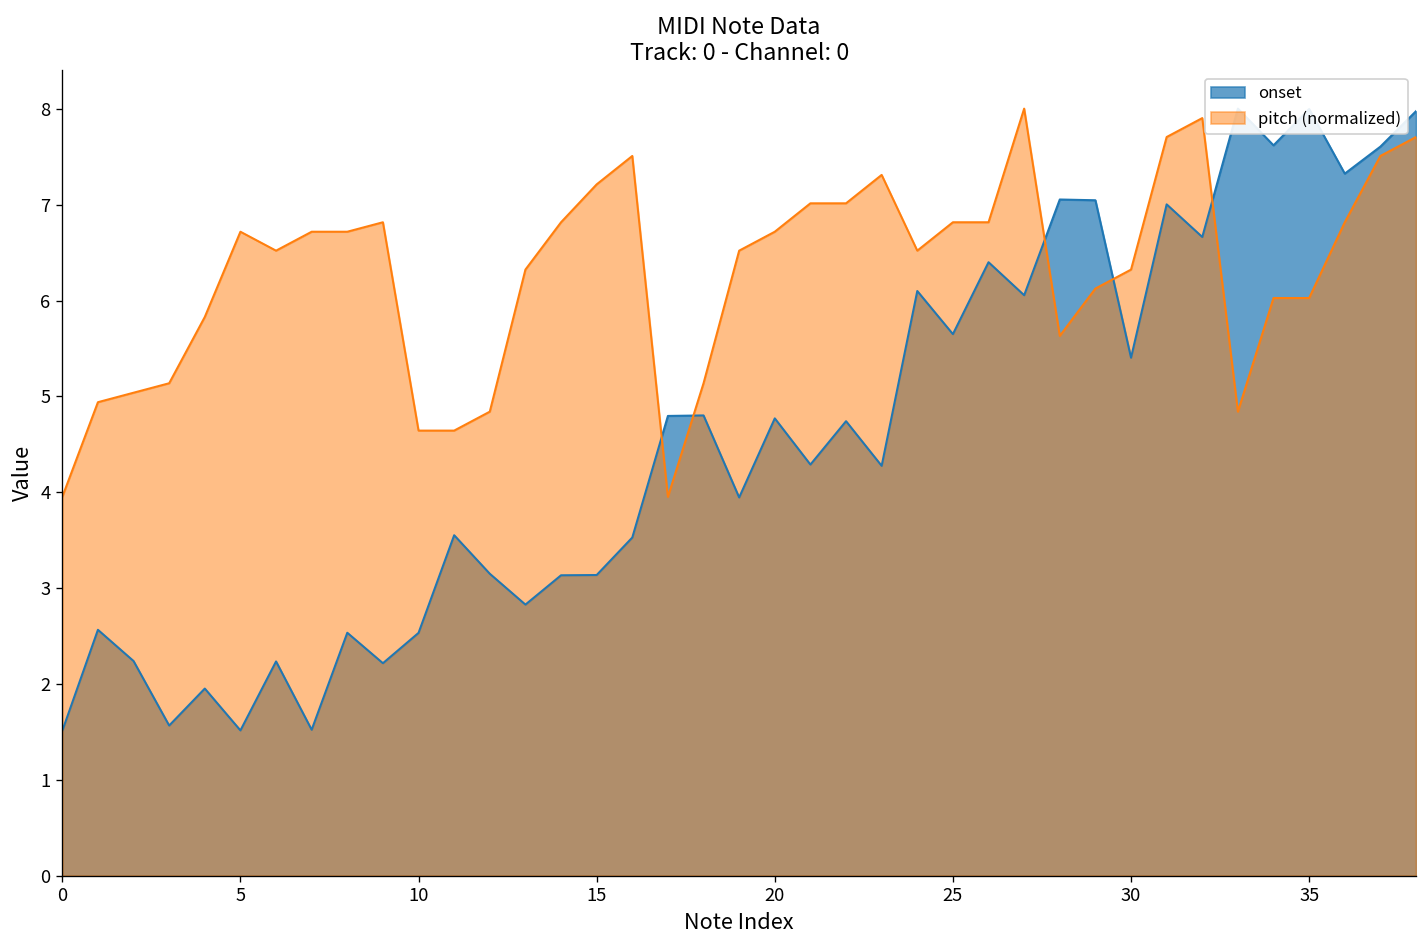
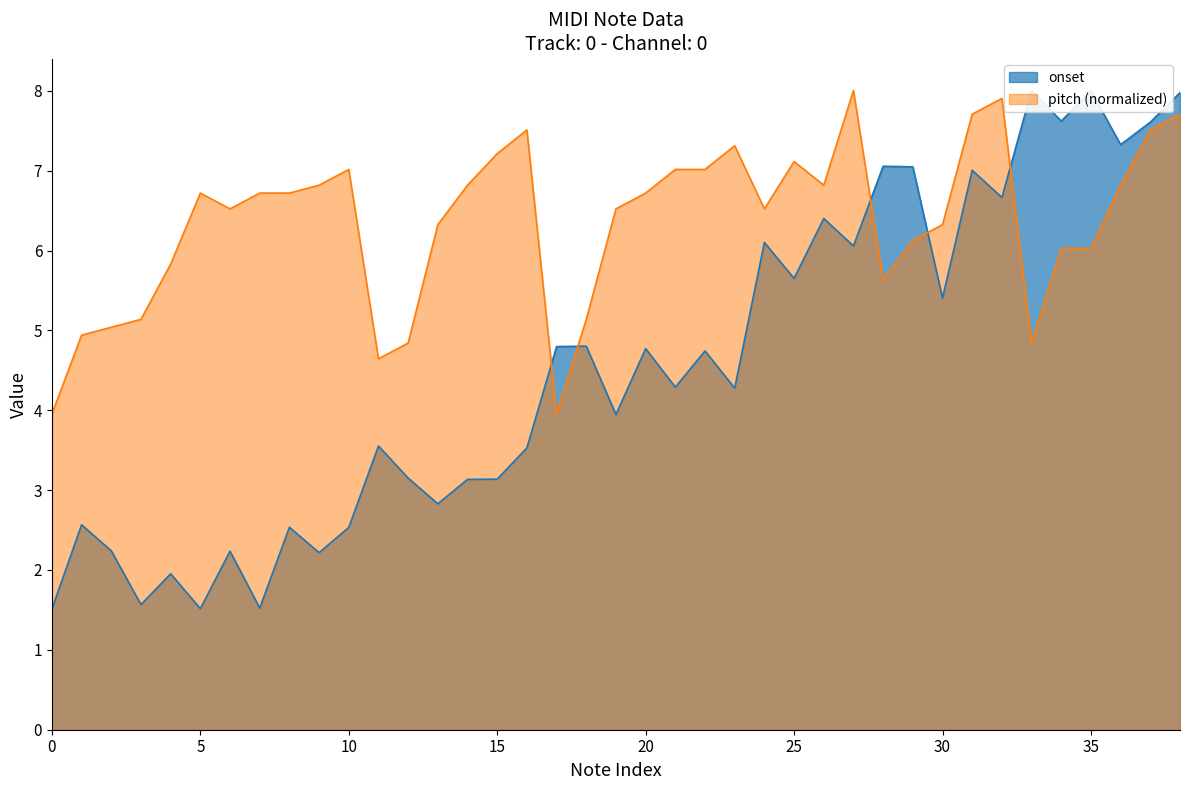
  {
    "onset": {
      "0": 1.5,
      "5": 1.5,
      "10": 2.5,
      "15": 3.1,
      "20": 4.8,
      "25": 5.7,
      "30": 5.4
    },
    "pitch (normalized)": {
      "0": 4.0,
      "5": 6.7,
-     "10": 4.6,
+     "10": 7.0,
      "15": 7.2,
      "20": 6.7,
-     "25": 6.8,
+     "25": 7.1,
      "30": 6.3,
      "35": 6.0
    }
  }
